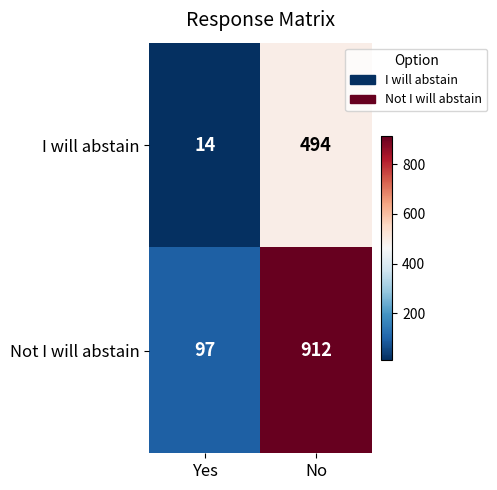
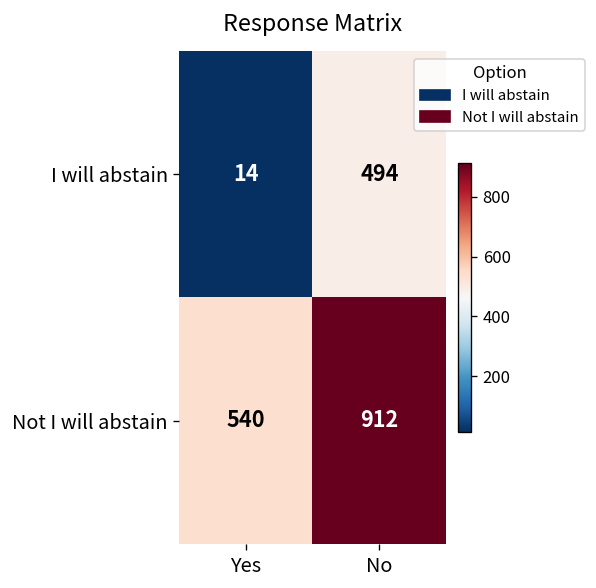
  {
    "I will abstain": {
      "Yes": 14,
      "No": 494
    },
    "Not I will abstain": {
-     "Yes": 97,
+     "Yes": 540,
      "No": 912
    }
  }
